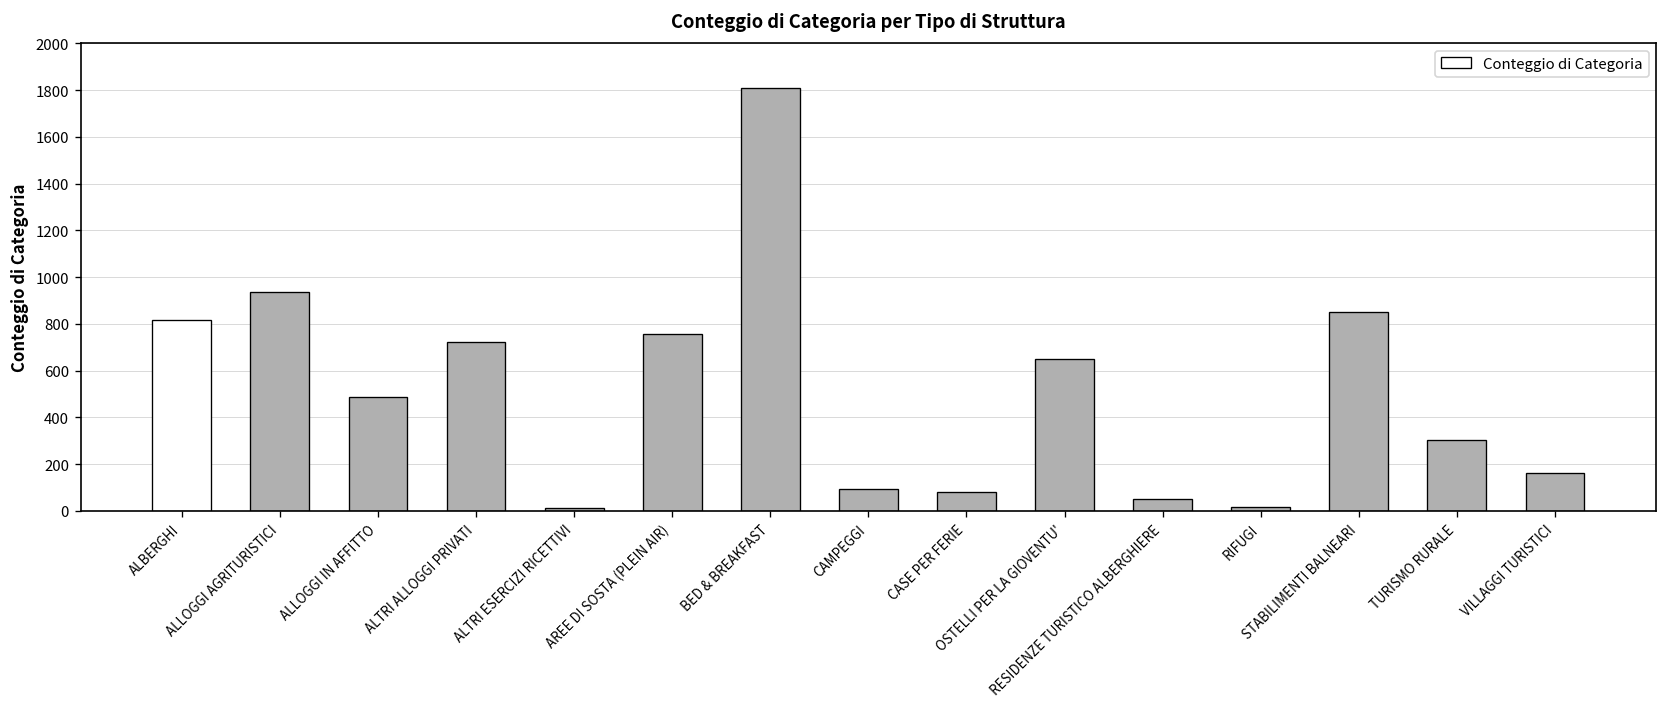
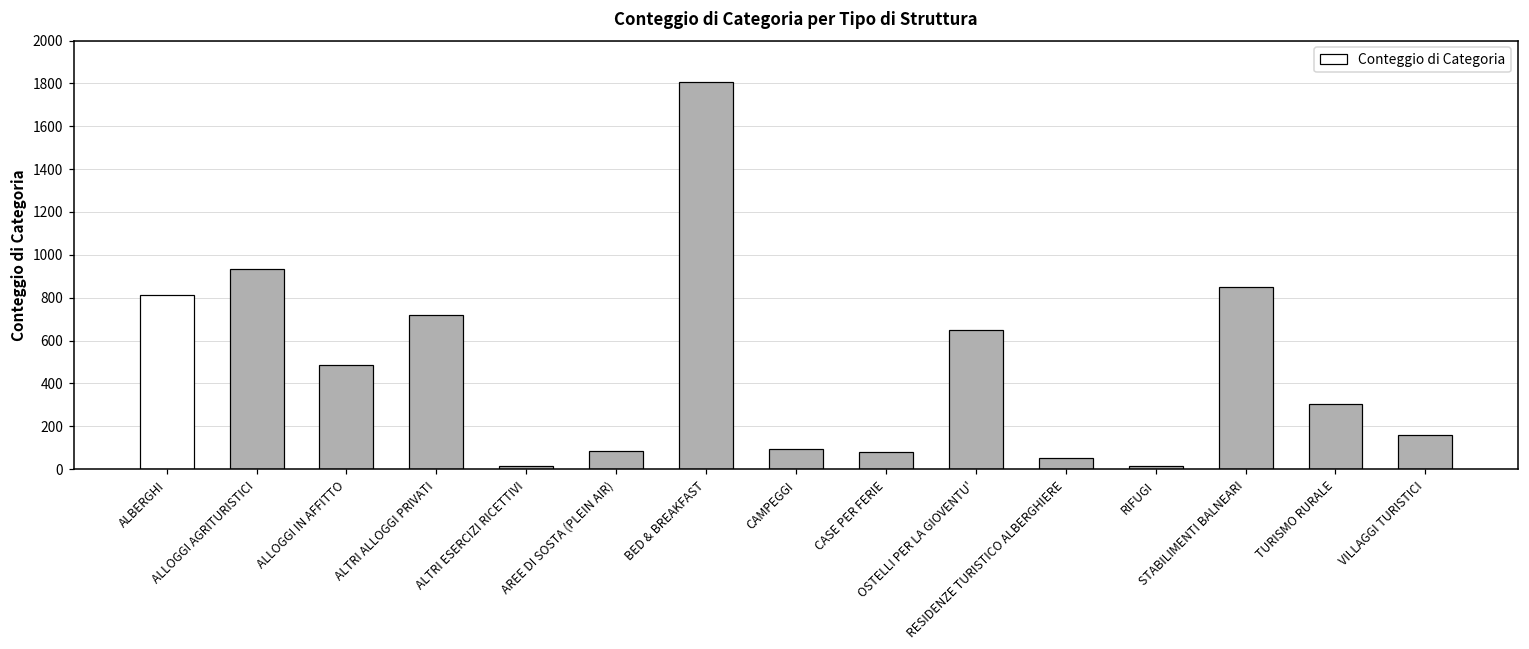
  {
    "ALBERGHI": 810,
    "ALLOGGI AGRITURISTICI": 940,
    "ALLOGGI IN AFFITTO": 490,
    "ALTRI ALLOGGI PRIVATI": 720,
    "ALTRI ESERCIZI RICETTIVI": 10,
-   "AREE DI SOSTA (PLEIN AIR)": 760,
+   "AREE DI SOSTA (PLEIN AIR)": 90,
    "BED & BREAKFAST": 1810,
    "CAMPEGGI": 90,
    "CASE PER FERIE": 80,
    "OSTELLI PER LA GIOVENTU'": 650,
    "RESIDENZE TURISTICO ALBERGHIERE": 50,
    "RIFUGI": 20,
    "STABILIMENTI BALNEARI": 850,
    "TURISMO RURALE": 300,
    "VILLAGGI TURISTICI": 160
  }
